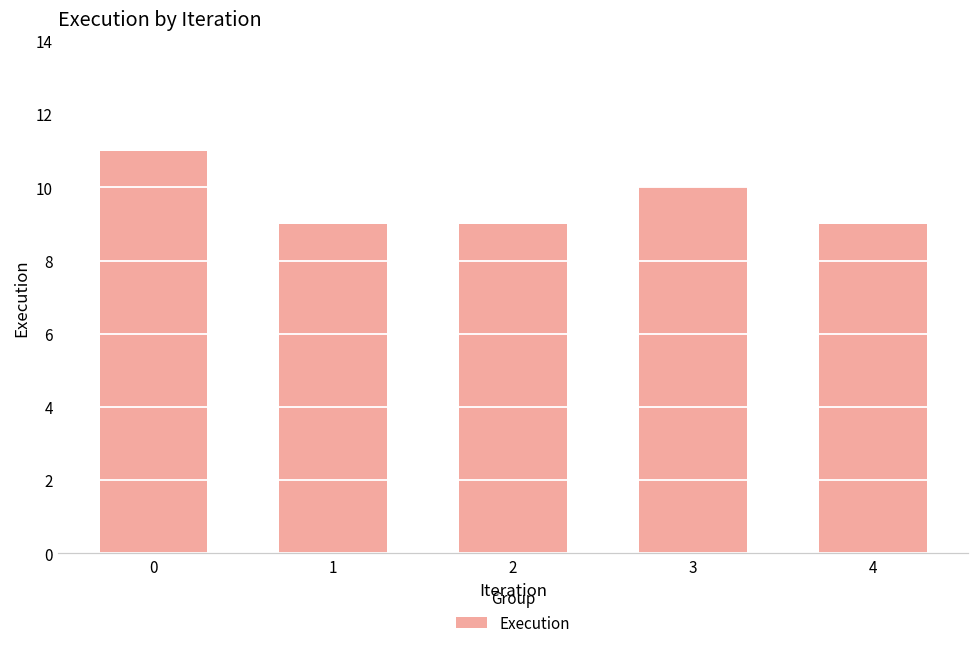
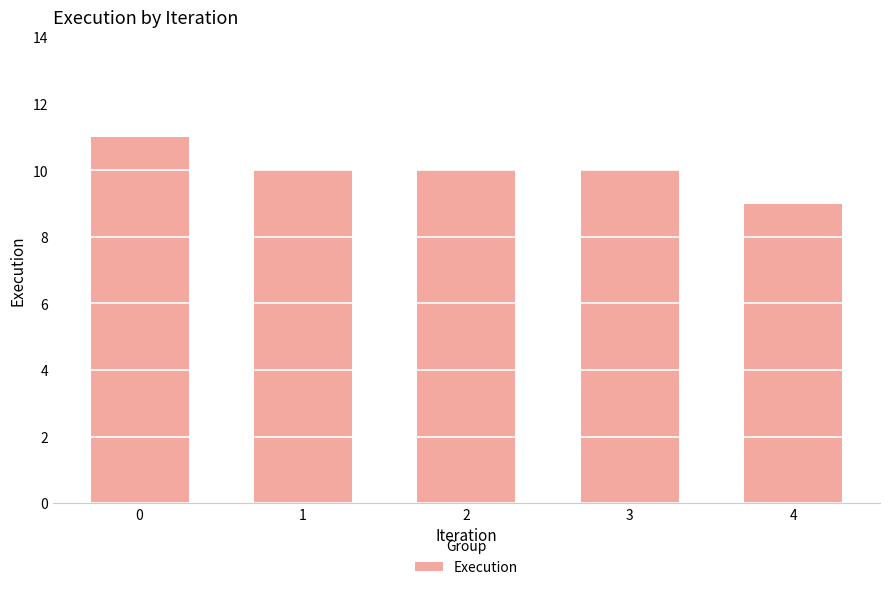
  {
    "0": 11,
-   "1": 9,
-   "2": 9,
+   "1": 10,
+   "2": 10,
    "3": 10,
    "4": 9
  }
